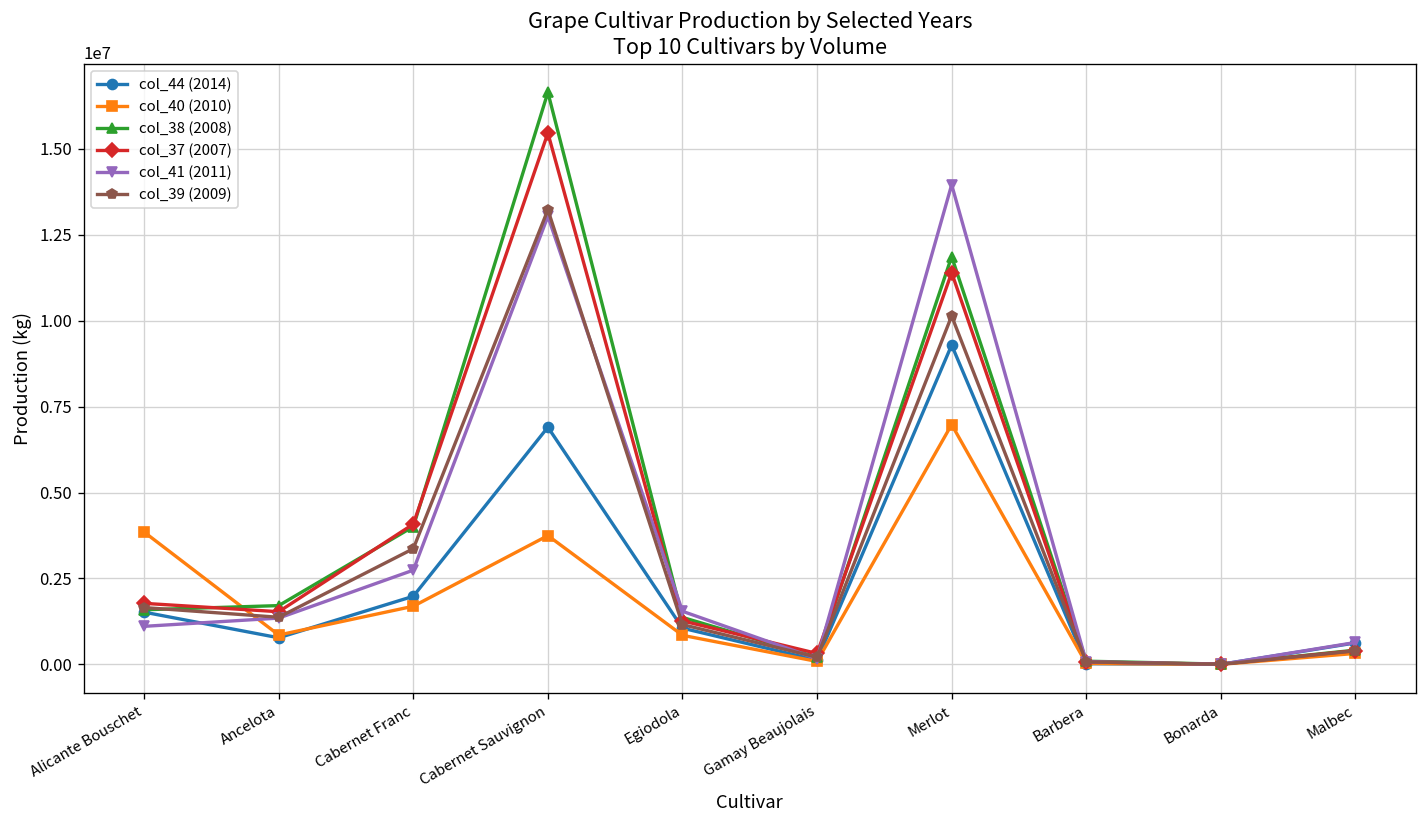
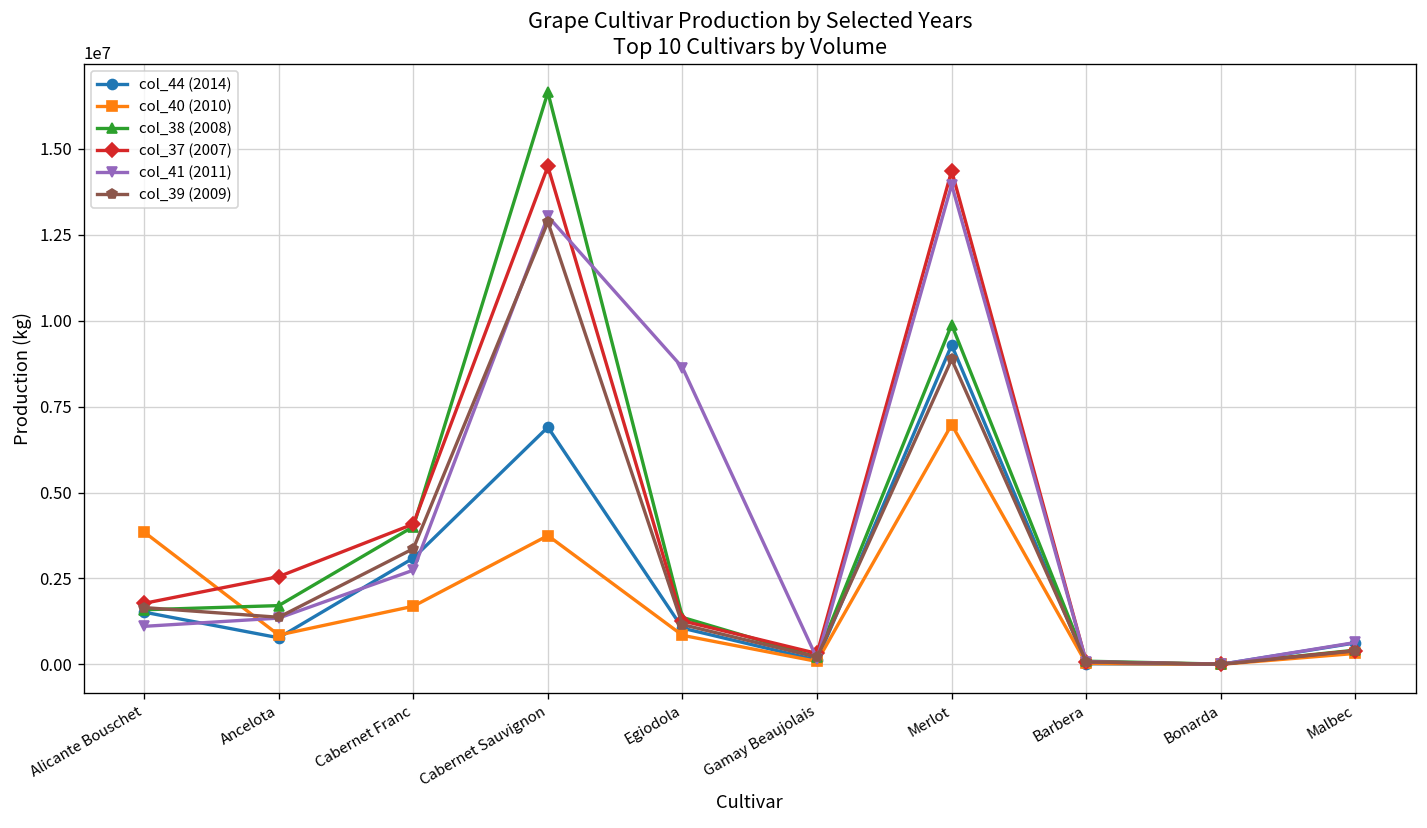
  {
    "col_44 (2014)": {
-     "Cabernet Franc": 2000000,
+     "Cabernet Franc": 3100000,
      "Cabernet Sauvignon": 6900000,
      "Egiodola": 1100000,
      "Merlot": 9300000
    },
    "col_40 (2010)": {
      "Alicante Bouschet": 3900000,
      "Cabernet Franc": 1700000,
      "Cabernet Sauvignon": 3700000,
      "Egiodola": 800000,
      "Merlot": 7000000
    },
    "col_38 (2008)": {
      "Ancelota": 1700000,
      "Cabernet Sauvignon": 16600000,
      "Egiodola": 1400000,
-     "Merlot": 11900000
+     "Merlot": 9900000
    },
    "col_37 (2007)": {
      "Alicante Bouschet": 1800000,
-     "Ancelota": 1500000,
-     "Cabernet Sauvignon": 15500000,
+     "Ancelota": 2600000,
+     "Cabernet Sauvignon": 14500000,
      "Egiodola": 1300000,
      "Gamay Beaujolais": 300000,
-     "Merlot": 11400000
+     "Merlot": 14400000
    },
    "col_41 (2011)": {
      "Alicante Bouschet": 1100000,
      "Cabernet Franc": 2700000,
      "Cabernet Sauvignon": 13000000,
-     "Egiodola": 1500000,
+     "Egiodola": 8600000,
      "Merlot": 14000000
    },
    "col_39 (2009)": {
      "Cabernet Franc": 3400000,
-     "Cabernet Sauvignon": 13200000,
+     "Cabernet Sauvignon": 12900000,
      "Egiodola": 1200000,
-     "Merlot": 10100000
+     "Merlot": 8900000
    }
  }
